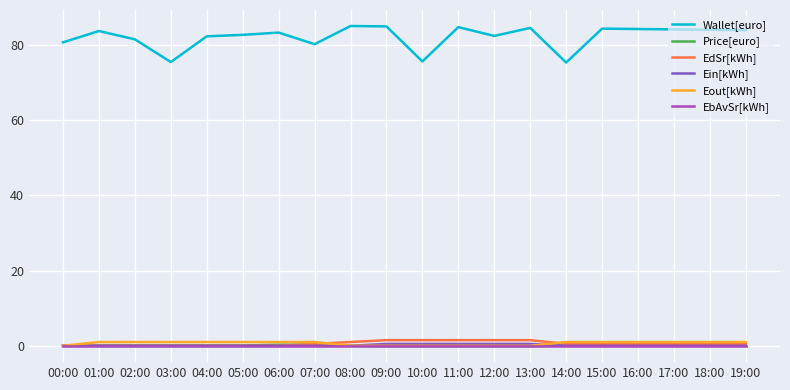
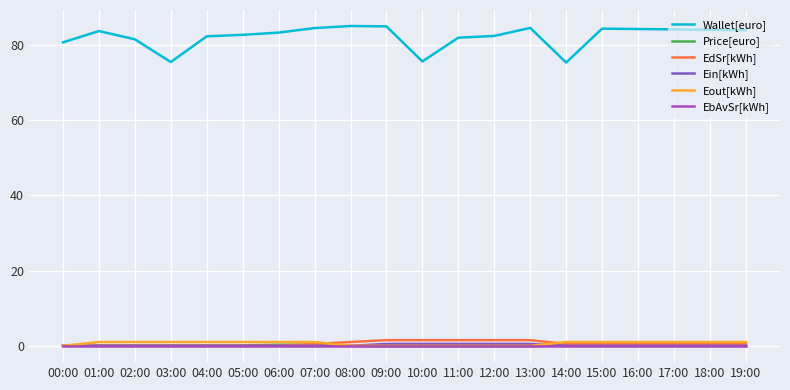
  {
    "Wallet[euro]": {
      "00:00": 81,
      "01:00": 84,
      "02:00": 81,
      "03:00": 75,
      "04:00": 82,
      "05:00": 83,
      "06:00": 83,
-     "07:00": 80,
+     "07:00": 84,
      "08:00": 85,
      "09:00": 85,
      "10:00": 76,
-     "11:00": 85,
+     "11:00": 82,
      "12:00": 82,
      "13:00": 85,
      "14:00": 75,
      "15:00": 84,
      "16:00": 84
    },
    "EdSr[kWh]": {
      "08:00": 1,
      "09:00": 2,
      "10:00": 2,
      "11:00": 2,
      "12:00": 2,
      "13:00": 2
    },
    "Eout[kWh]": {
      "01:00": 1,
      "02:00": 1,
      "03:00": 1,
      "04:00": 1,
      "05:00": 1,
      "06:00": 1
    }
  }
